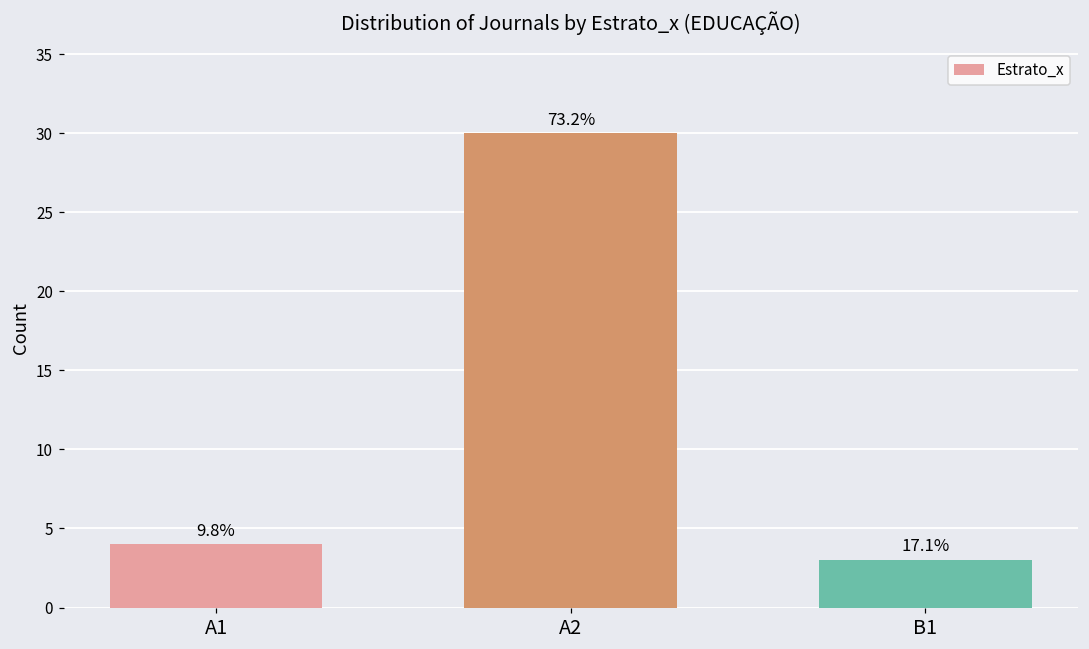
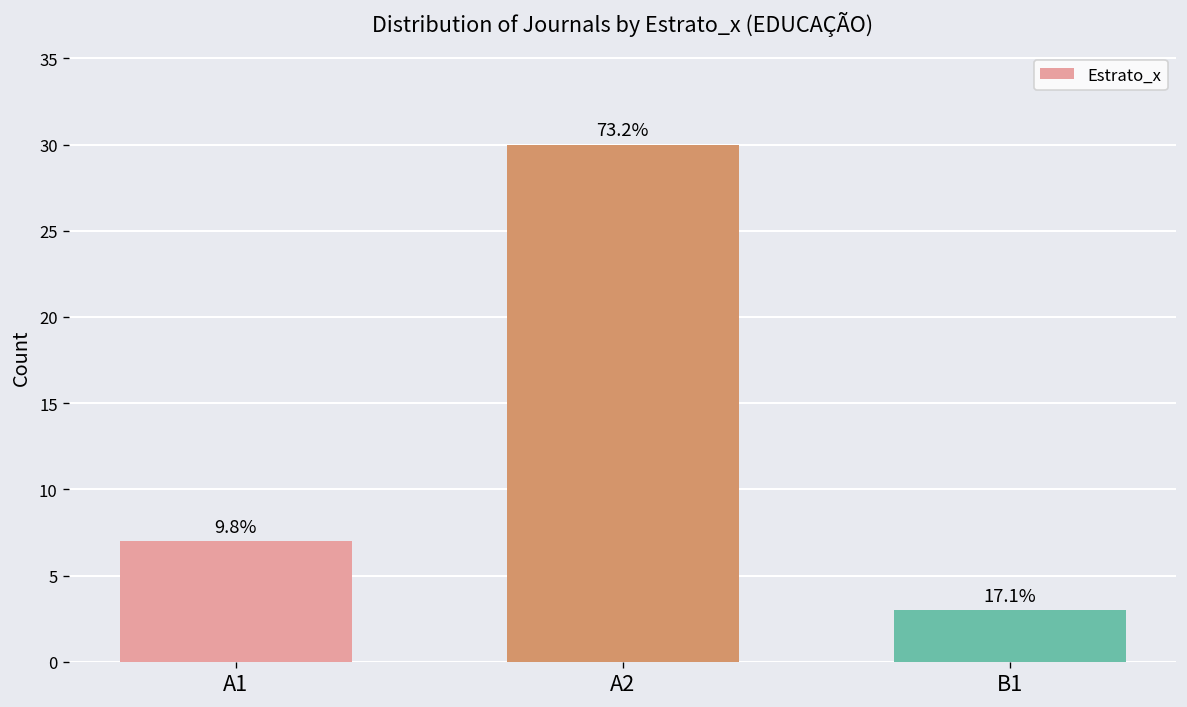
  {
-   "A1": 4
+   "A1": 7
  }
